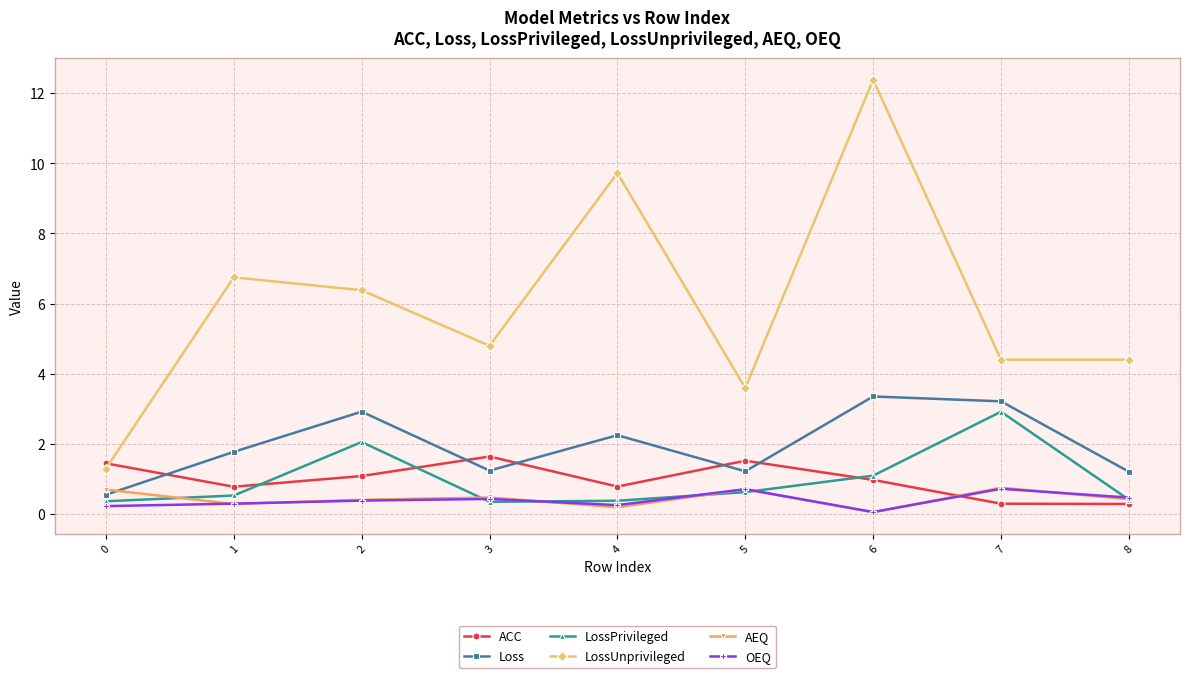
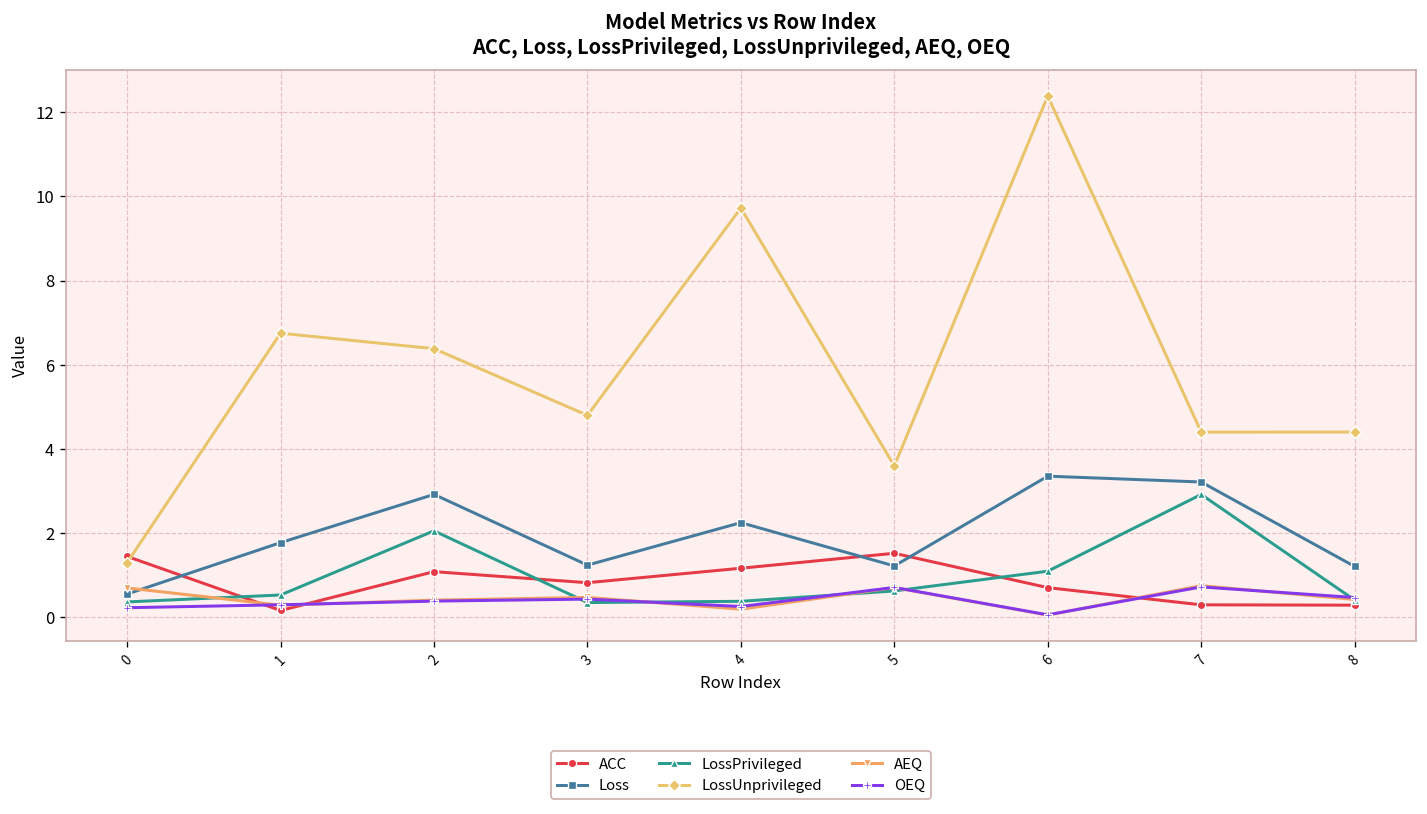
  {
    "ACC": {
      "0": 1.4,
-     "1": 0.8,
+     "1": 0.2,
      "2": 1.1,
-     "3": 1.6,
-     "4": 0.8,
+     "3": 0.8,
+     "4": 1.2,
      "5": 1.5,
-     "6": 1.0,
+     "6": 0.7,
      "7": 0.3,
      "8": 0.3
    },
    "OEQ": {
      "0": 0.2
    }
  }
